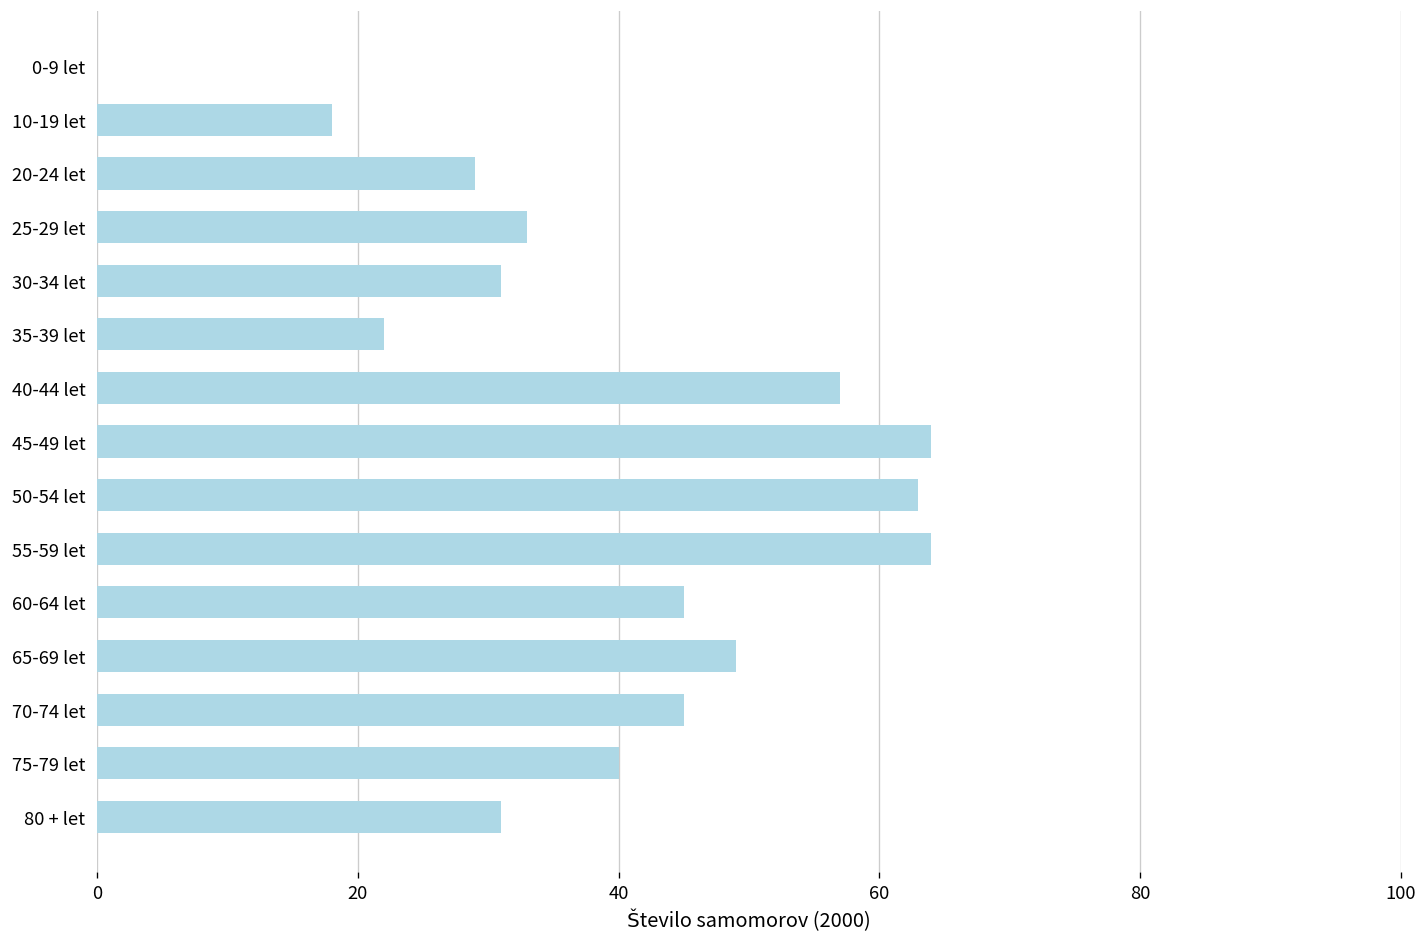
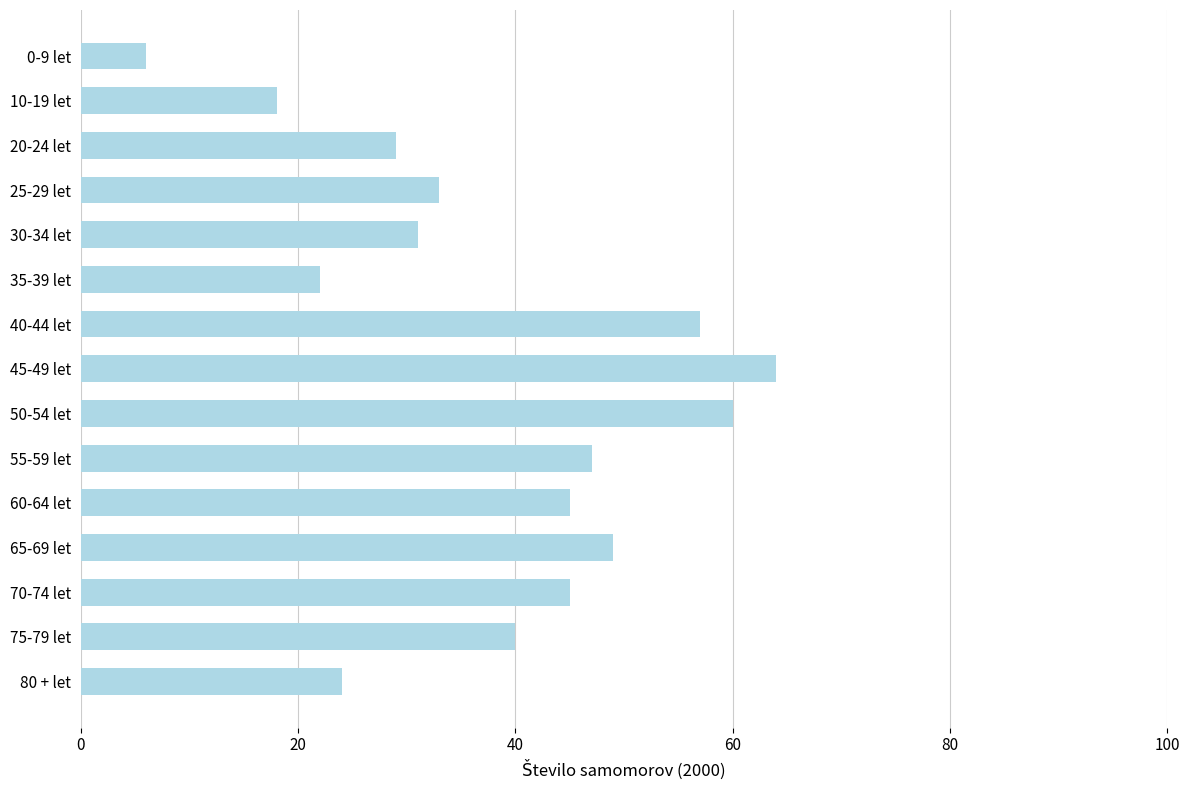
  {
-   "0-9 let": 0,
+   "0-9 let": 6,
    "10-19 let": 18,
    "20-24 let": 29,
    "25-29 let": 33,
    "30-34 let": 31,
    "35-39 let": 22,
    "40-44 let": 57,
    "45-49 let": 64,
-   "50-54 let": 63,
-   "55-59 let": 64,
+   "50-54 let": 60,
+   "55-59 let": 47,
    "60-64 let": 45,
    "65-69 let": 49,
    "70-74 let": 45,
    "75-79 let": 40,
-   "80 + let": 31
+   "80 + let": 24
  }
